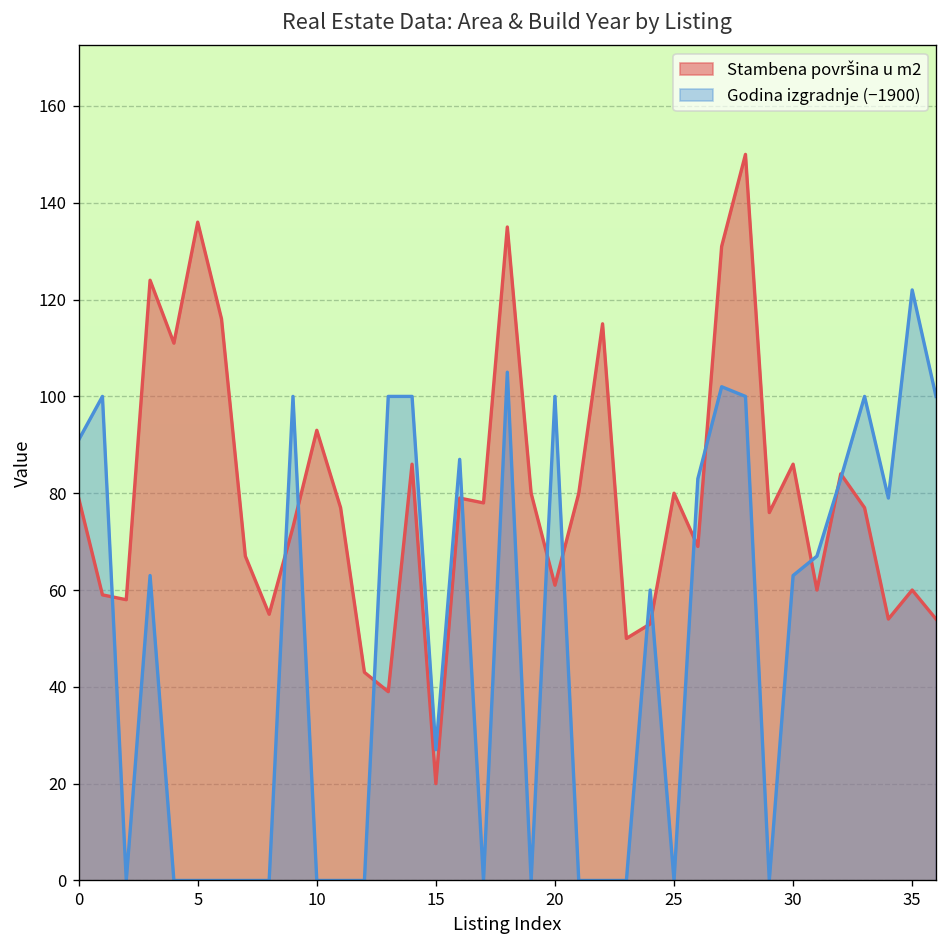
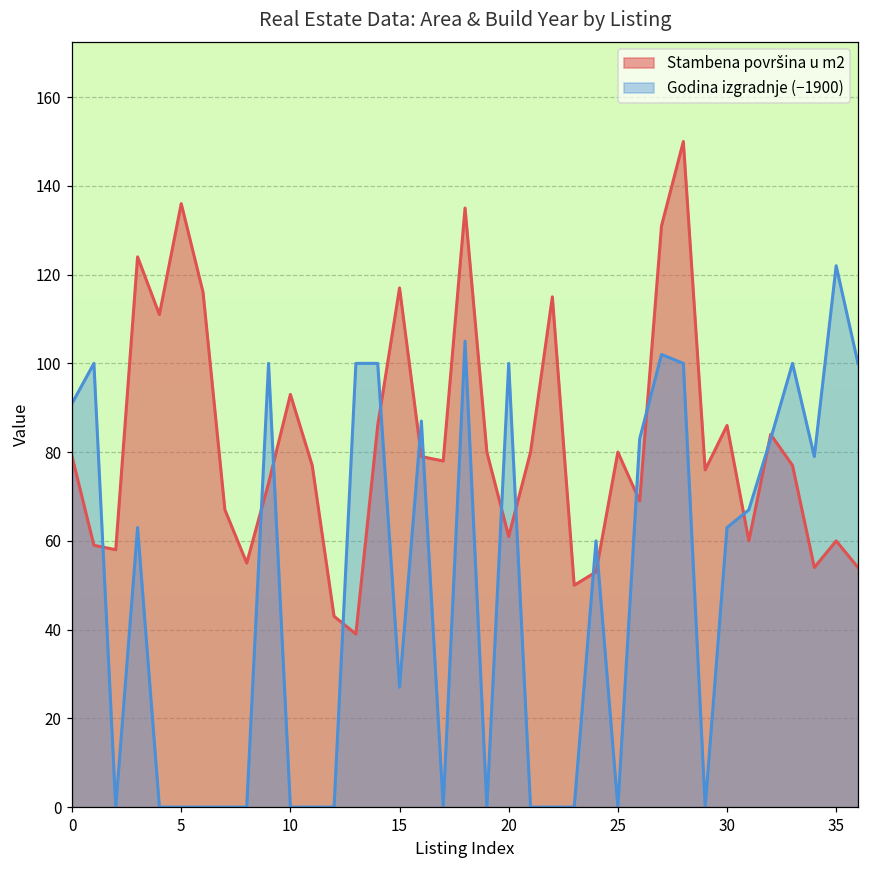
  {
    "Stambena površina u m2": {
      "0": 79,
      "5": 136,
      "10": 93,
-     "15": 20,
+     "15": 117,
      "20": 61,
      "25": 80,
      "30": 86,
      "35": 60
    },
    "Godina izgradnje (−1900)": {
      "0": 91,
      "5": 0,
      "10": 0,
      "15": 27,
      "20": 100,
      "25": 0,
      "30": 63,
      "35": 122
    }
  }
